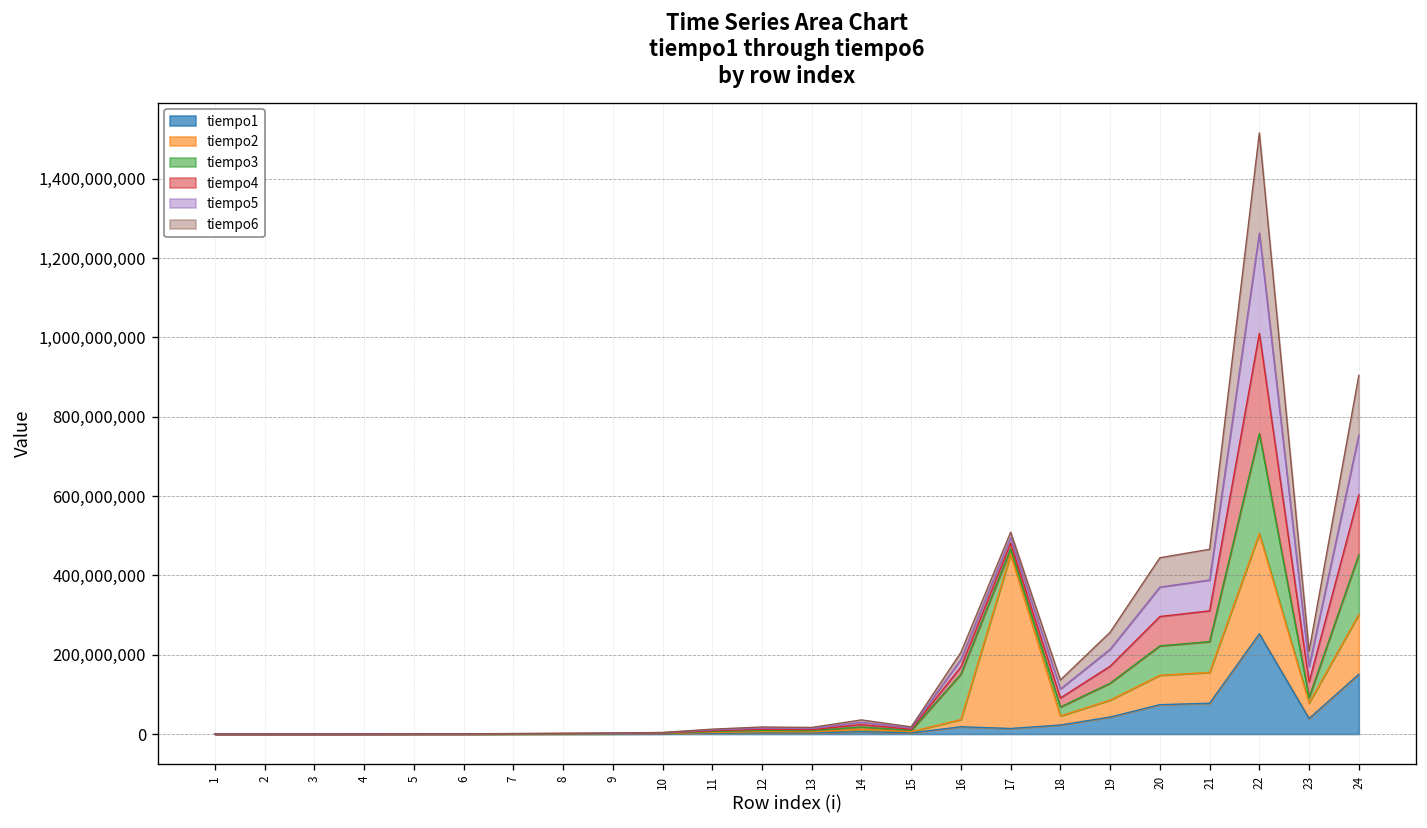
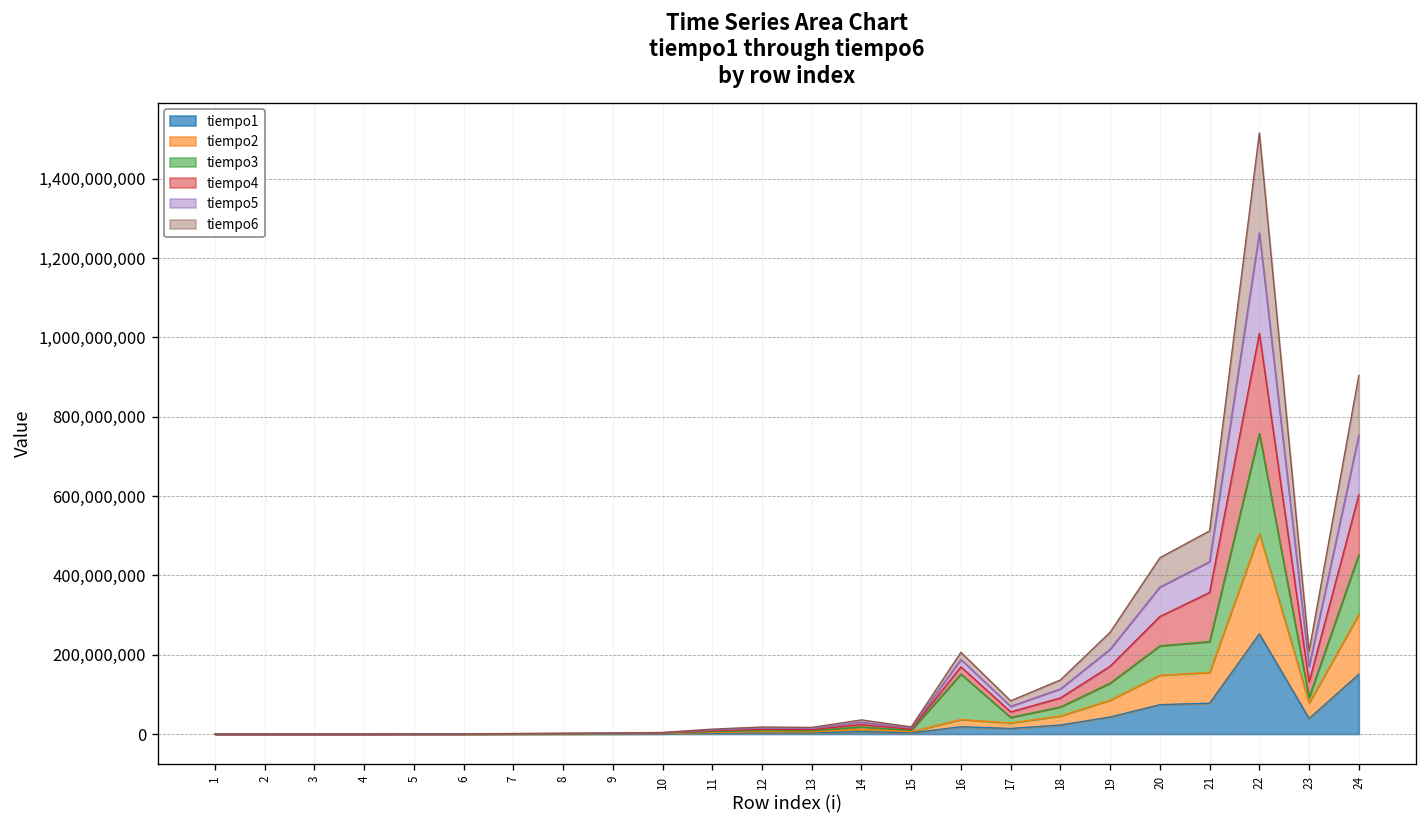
  {
    "tiempo1": {
      "16": "20,000,000",
      "17": "10,000,000",
      "18": "20,000,000",
      "19": "40,000,000",
      "20": "70,000,000",
      "21": "80,000,000",
      "22": "250,000,000",
      "23": "40,000,000",
      "24": "150,000,000"
    },
    "tiempo2": {
      "16": "20,000,000",
-     "17": "440,000,000",
+     "17": "10,000,000",
      "18": "20,000,000",
      "19": "40,000,000",
      "20": "70,000,000",
      "21": "80,000,000",
      "22": "250,000,000",
      "23": "40,000,000",
      "24": "150,000,000"
    },
    "tiempo3": {
      "16": "110,000,000",
      "17": "10,000,000",
      "18": "20,000,000",
      "19": "40,000,000",
      "20": "70,000,000",
      "21": "80,000,000",
      "22": "250,000,000",
      "23": "10,000,000",
      "24": "150,000,000"
    },
    "tiempo4": {
      "16": "20,000,000",
      "17": "10,000,000",
      "18": "20,000,000",
      "19": "40,000,000",
      "20": "70,000,000",
-     "21": "80,000,000",
+     "21": "120,000,000",
      "22": "250,000,000",
      "23": "40,000,000",
      "24": "150,000,000"
    },
    "tiempo5": {
      "16": "20,000,000",
      "17": "10,000,000",
      "18": "20,000,000",
      "19": "40,000,000",
      "20": "70,000,000",
      "21": "80,000,000",
      "22": "250,000,000",
      "23": "40,000,000",
      "24": "150,000,000"
    },
    "tiempo6": {
      "16": "20,000,000",
      "17": "10,000,000",
      "18": "20,000,000",
      "19": "40,000,000",
      "20": "70,000,000",
      "21": "80,000,000",
      "22": "250,000,000",
      "23": "40,000,000",
      "24": "150,000,000"
    }
  }
